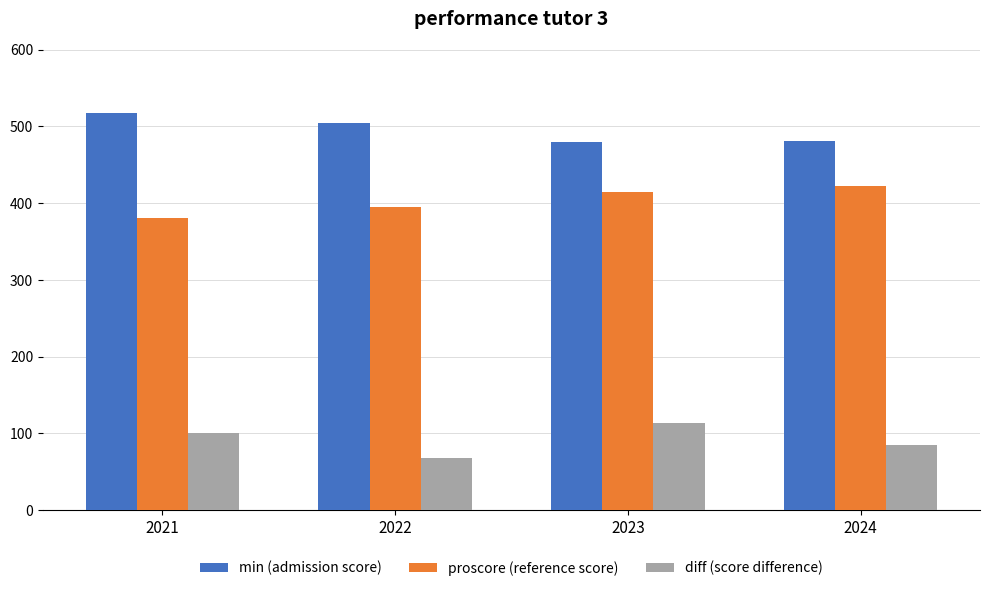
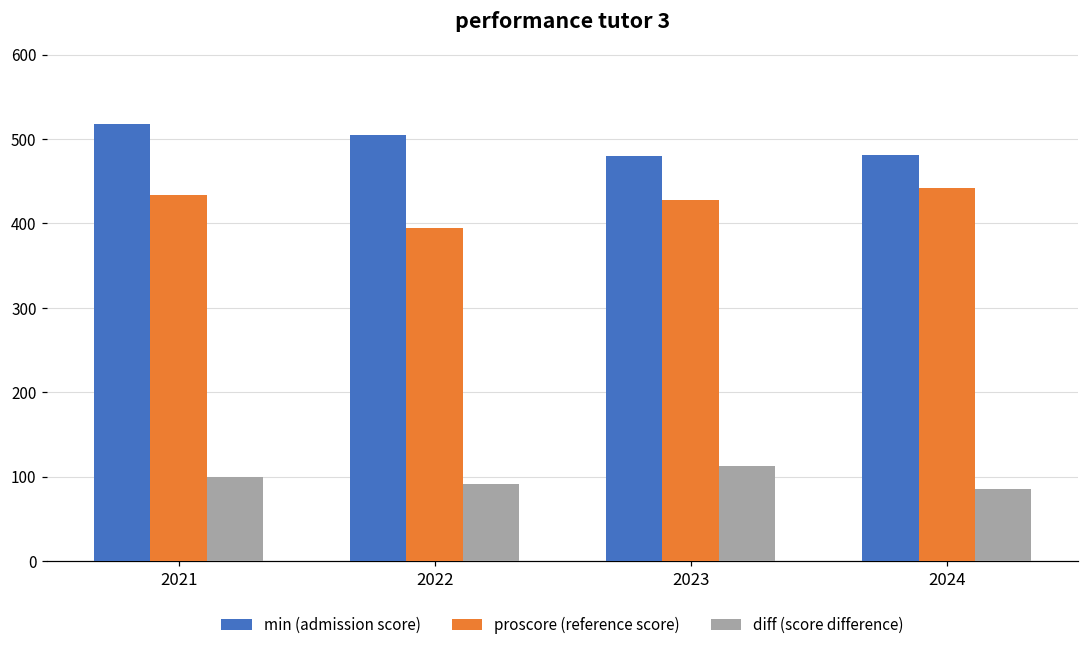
  {
    "min (admission score)": {
      "2021": 520,
      "2022": 510,
      "2023": 480,
      "2024": 480
    },
    "proscore (reference score)": {
-     "2021": 380,
+     "2021": 430,
      "2022": 400,
-     "2023": 420,
-     "2024": 420
+     "2023": 430,
+     "2024": 440
    },
    "diff (score difference)": {
      "2021": 100,
-     "2022": 70,
+     "2022": 90,
      "2023": 110,
      "2024": 90
    }
  }
